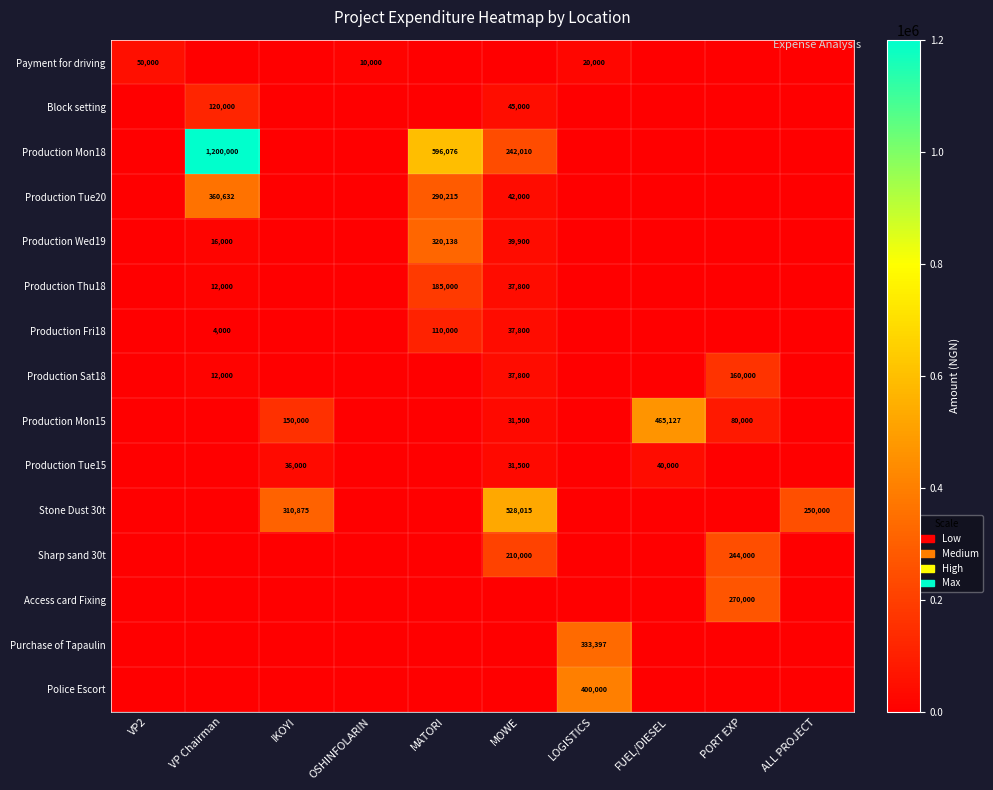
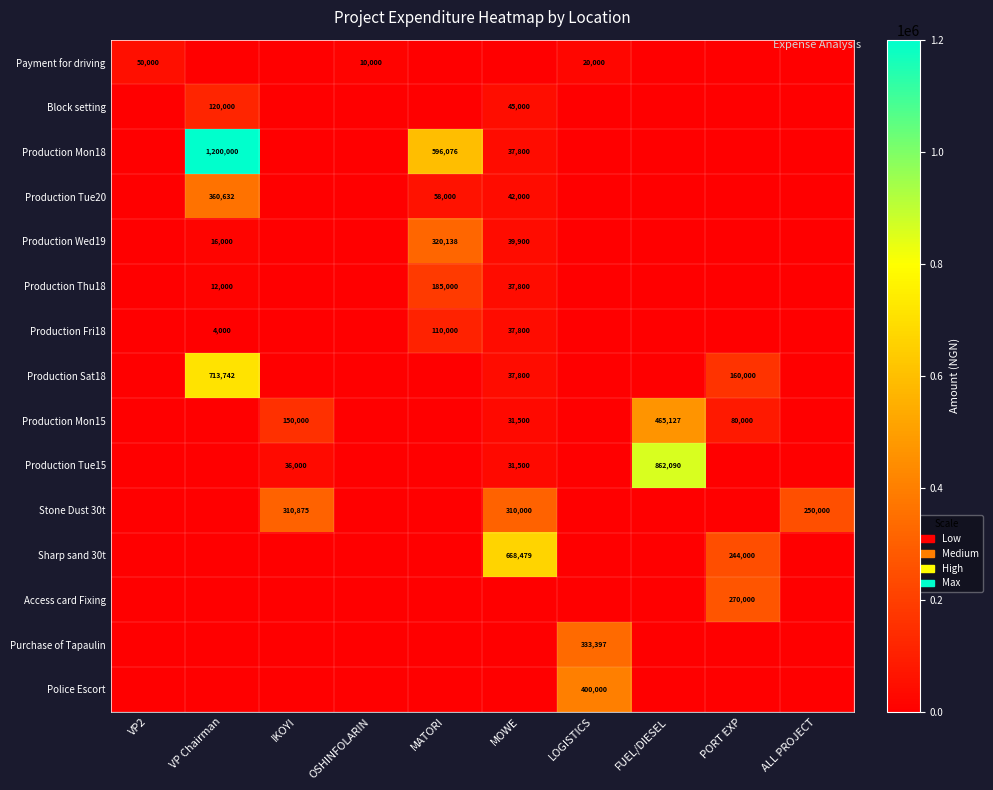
  {
    "Payment for driving": {
      "VP2": "50,000",
      "OSHINFOLARIN": "10,000",
      "LOGISTICS": "20,000"
    },
    "Block setting": {
      "VP Chairman": "120,000",
      "MOWE": "45,000"
    },
    "Production Mon18": {
      "VP Chairman": "1,200,000",
      "MATORI": "596,076",
-     "MOWE": "242,010"
+     "MOWE": "37,800"
    },
    "Production Tue20": {
      "VP Chairman": "360,632",
-     "MATORI": "290,215",
+     "MATORI": "58,000",
      "MOWE": "42,000"
    },
    "Production Wed19": {
      "VP Chairman": "16,000",
      "MATORI": "320,138",
      "MOWE": "39,900"
    },
    "Production Thu18": {
      "VP Chairman": "12,000",
      "MATORI": "185,000",
      "MOWE": "37,800"
    },
    "Production Fri18": {
      "VP Chairman": "4,000",
      "MATORI": "110,000",
      "MOWE": "37,800"
    },
    "Production Sat18": {
-     "VP Chairman": "12,000",
+     "VP Chairman": "713,742",
      "MOWE": "37,800",
      "PORT EXP": "160,000"
    },
    "Production Mon15": {
      "IKOYI": "150,000",
      "MOWE": "31,500",
      "FUEL/DIESEL": "465,127",
      "PORT EXP": "80,000"
    },
    "Production Tue15": {
      "IKOYI": "36,000",
      "MOWE": "31,500",
-     "FUEL/DIESEL": "40,000"
+     "FUEL/DIESEL": "862,090"
    },
    "Stone Dust 30t": {
      "IKOYI": "310,875",
-     "MOWE": "528,015",
+     "MOWE": "310,000",
      "ALL PROJECT": "250,000"
    },
    "Sharp sand 30t": {
-     "MOWE": "210,000",
+     "MOWE": "668,479",
      "PORT EXP": "244,000"
    },
    "Access card Fixing": {
      "PORT EXP": "270,000"
    },
    "Purchase of Tapaulin": {
      "LOGISTICS": "333,397"
    },
    "Police Escort": {
      "LOGISTICS": "400,000"
    }
  }
